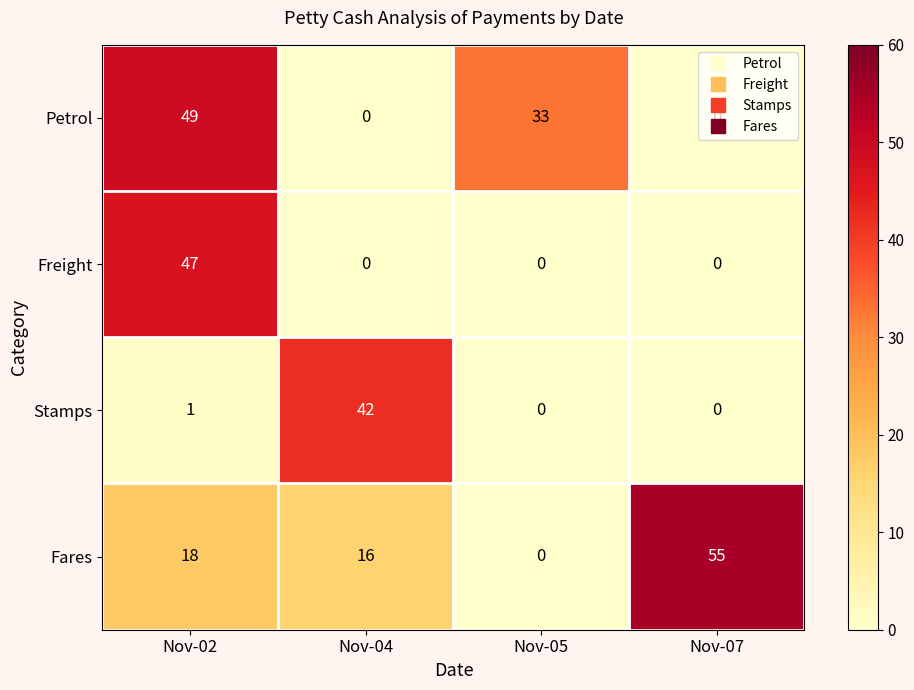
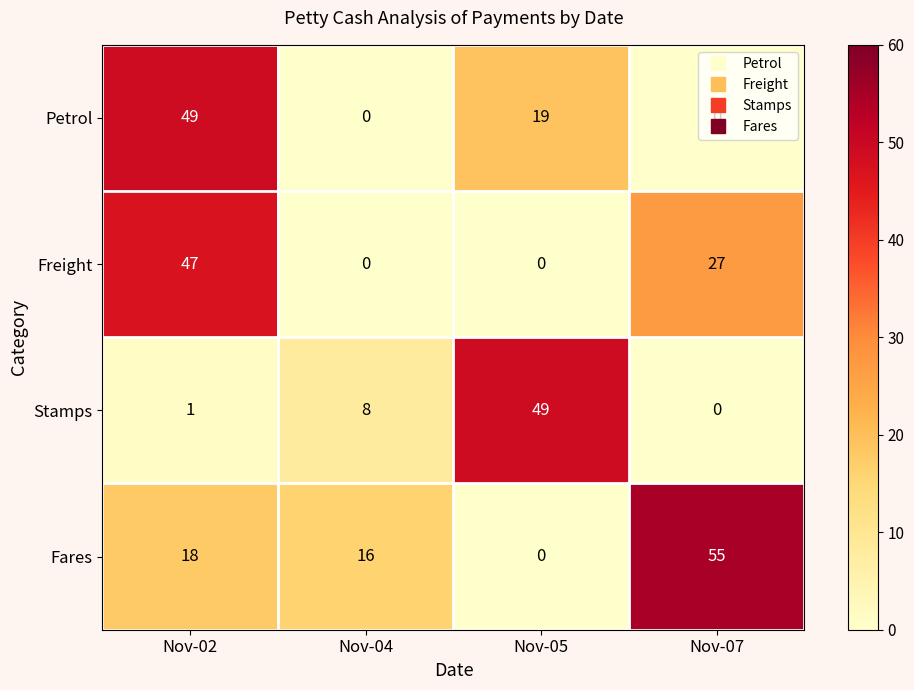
  {
    "Petrol": {
      "Nov-02": 49,
      "Nov-04": 0,
-     "Nov-05": 33
+     "Nov-05": 19
    },
    "Freight": {
      "Nov-02": 47,
      "Nov-04": 0,
      "Nov-05": 0,
-     "Nov-07": 0
+     "Nov-07": 27
    },
    "Stamps": {
      "Nov-02": 1,
-     "Nov-04": 42,
-     "Nov-05": 0,
+     "Nov-04": 8,
+     "Nov-05": 49,
      "Nov-07": 0
    },
    "Fares": {
      "Nov-02": 18,
      "Nov-04": 16,
      "Nov-05": 0,
      "Nov-07": 55
    }
  }
